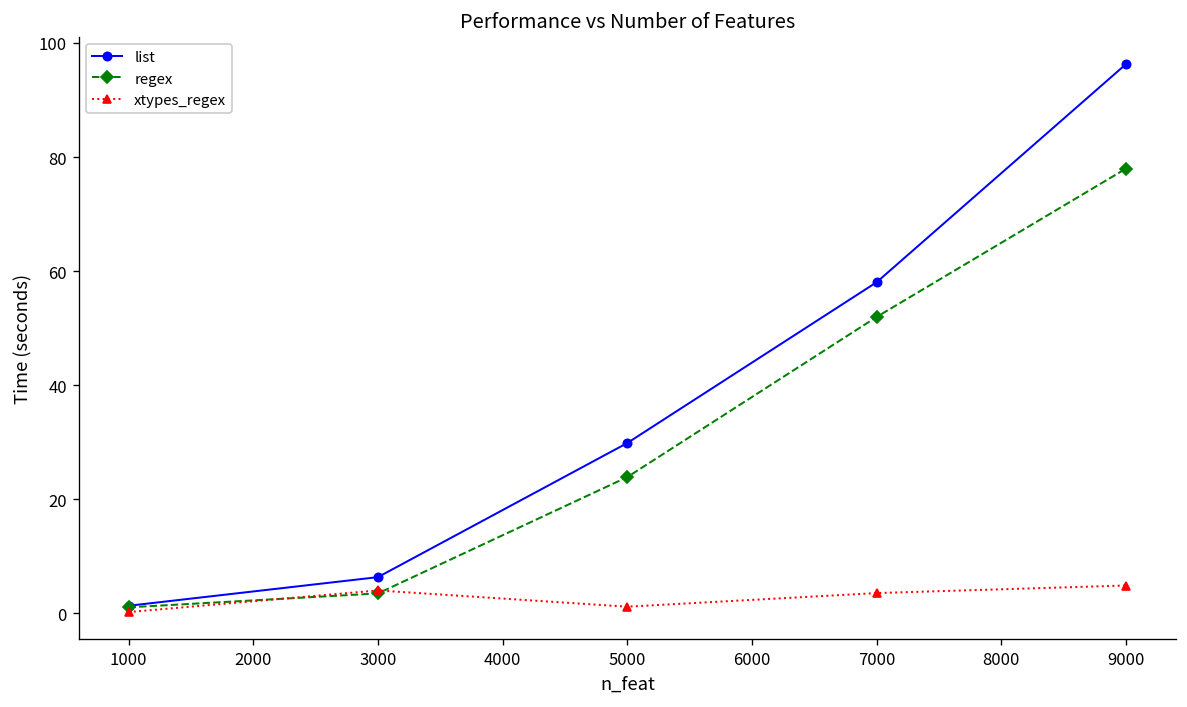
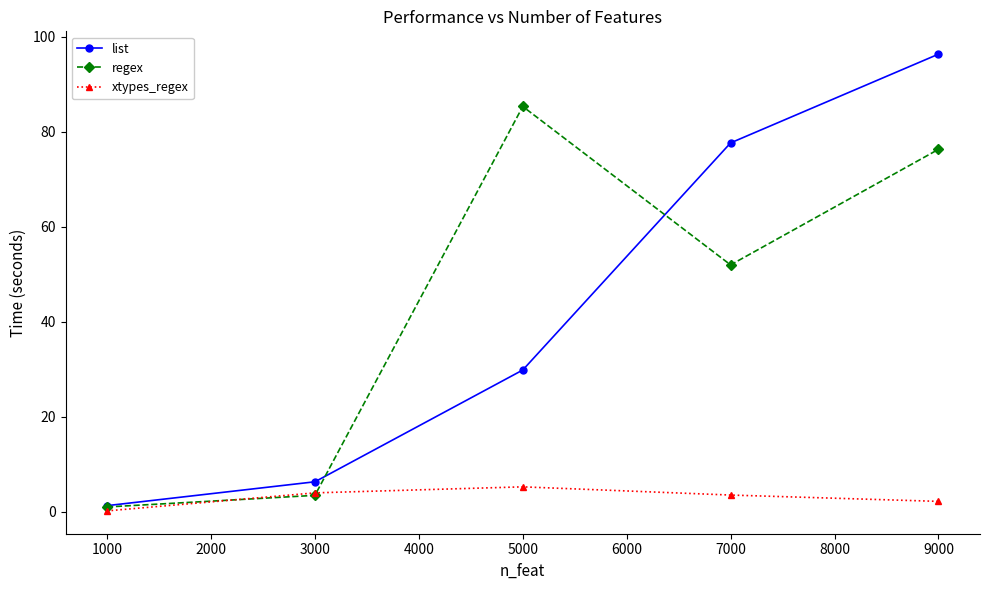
  {
    "list": {
      "3000": 6,
      "5000": 30,
-     "7000": 58,
+     "7000": 78,
      "9000": 96
    },
    "regex": {
-     "5000": 24,
+     "5000": 85,
      "7000": 52,
-     "9000": 78
+     "9000": 76
    },
    "xtypes_regex": {
      "1000": 0,
-     "5000": 1,
+     "5000": 5,
      "7000": 4,
-     "9000": 5
+     "9000": 2
    }
  }
